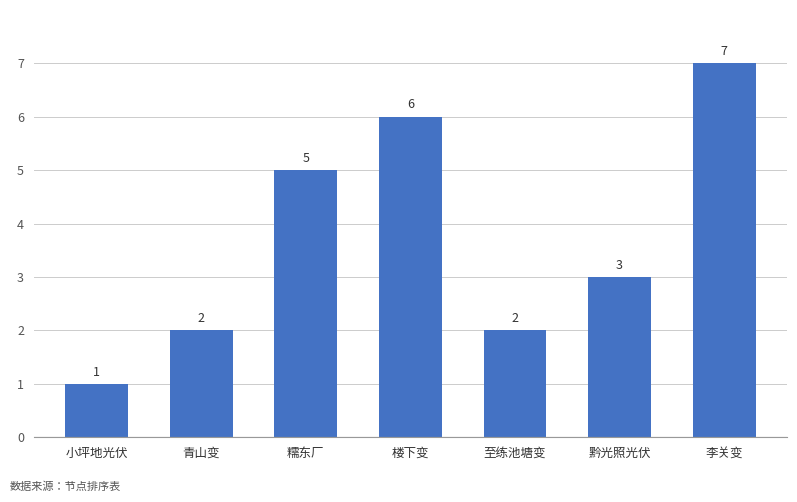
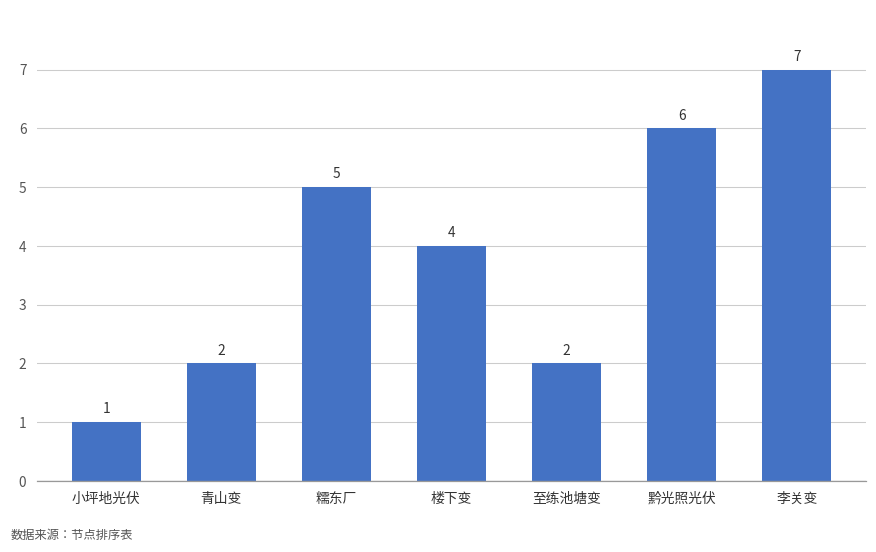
  {
    "小坪地光伏": 1,
    "青山变": 2,
    "糯东厂": 5,
-   "楼下变": 6,
+   "楼下变": 4,
    "至练池塘变": 2,
-   "黔光照光伏": 3,
+   "黔光照光伏": 6,
    "李关变": 7
  }
